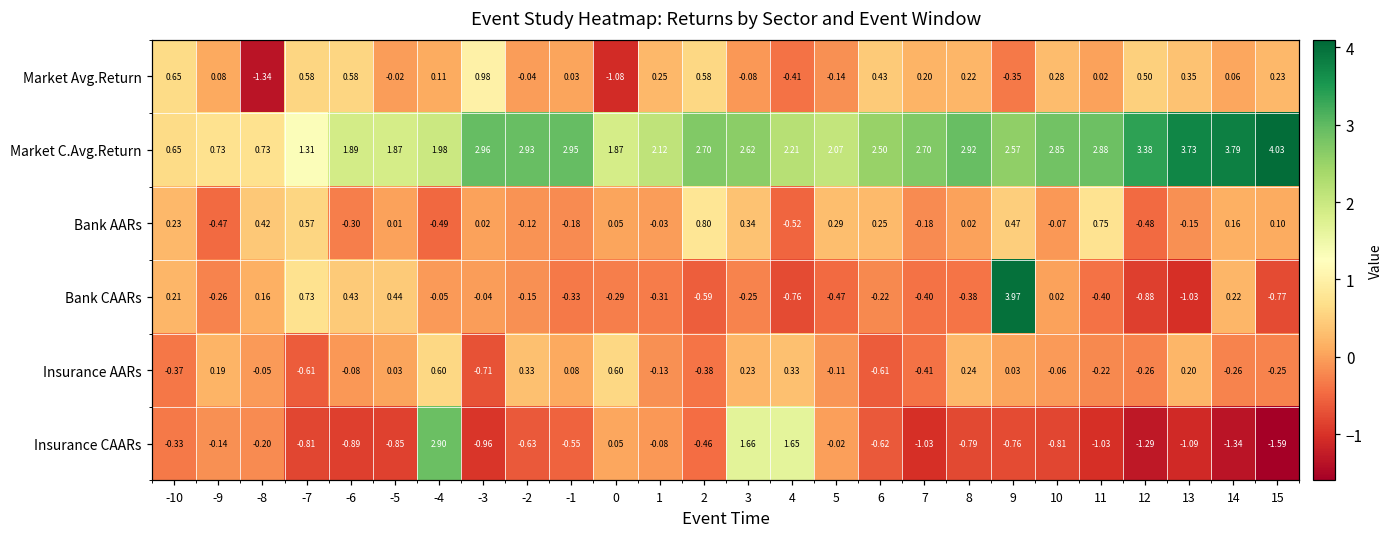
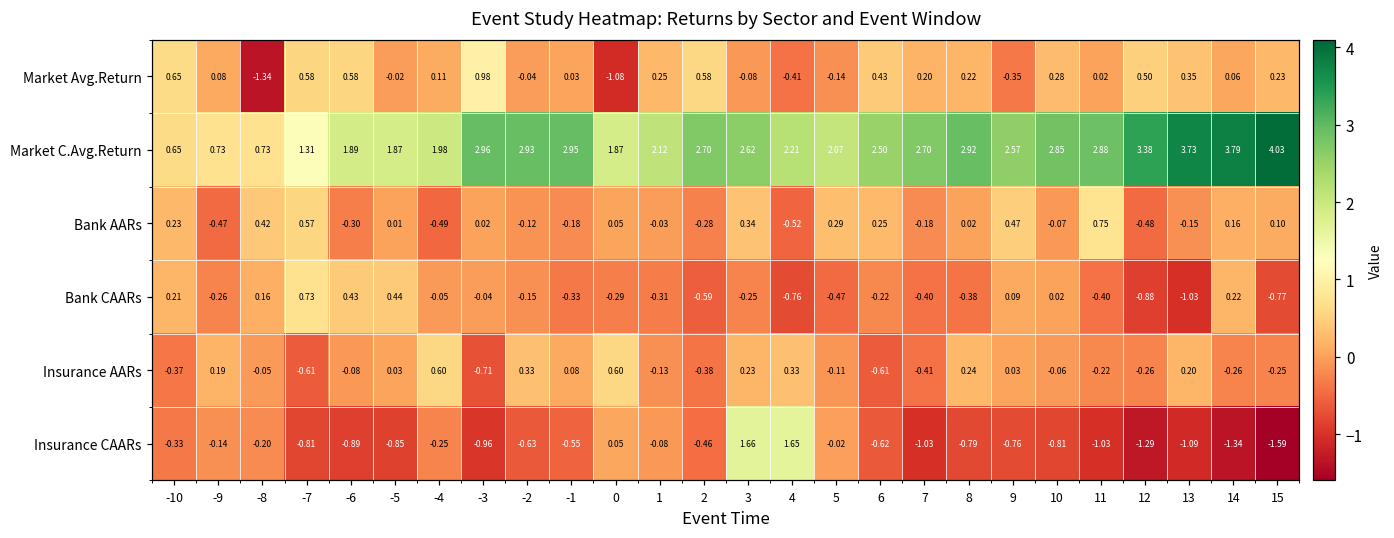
  {
    "Market Avg.Return": {
      "-10": 0.65,
      "-9": 0.08,
      "-8": -1.34,
      "-7": 0.58,
      "-6": 0.58,
      "-5": -0.02,
      "-4": 0.11,
      "-3": 0.98,
      "-2": -0.04,
      "-1": 0.03,
      "0": -1.08,
      "1": 0.25,
      "2": 0.58,
      "3": -0.08,
      "4": -0.41,
      "5": -0.14,
      "6": 0.43,
      "7": 0.20,
      "8": 0.22,
      "9": -0.35,
      "10": 0.28,
      "11": 0.02,
      "12": 0.50,
      "13": 0.35,
      "14": 0.06,
      "15": 0.23
    },
    "Market C.Avg.Return": {
      "-10": 0.65,
      "-9": 0.73,
      "-8": 0.73,
      "-7": 1.31,
      "-6": 1.89,
      "-5": 1.87,
      "-4": 1.98,
      "-3": 2.96,
      "-2": 2.93,
      "-1": 2.95,
      "0": 1.87,
      "1": 2.12,
      "2": 2.70,
      "3": 2.62,
      "4": 2.21,
      "5": 2.07,
      "6": 2.50,
      "7": 2.70,
      "8": 2.92,
      "9": 2.57,
      "10": 2.85,
      "11": 2.88,
      "12": 3.38,
      "13": 3.73,
      "14": 3.79,
      "15": 4.03
    },
    "Bank AARs": {
      "-10": 0.23,
      "-9": -0.47,
      "-8": 0.42,
      "-7": 0.57,
      "-6": -0.30,
      "-5": 0.01,
      "-4": -0.49,
      "-3": 0.02,
      "-2": -0.12,
      "-1": -0.18,
      "0": 0.05,
      "1": -0.03,
-     "2": 0.80,
+     "2": -0.28,
      "3": 0.34,
      "4": -0.52,
      "5": 0.29,
      "6": 0.25,
      "7": -0.18,
      "8": 0.02,
      "9": 0.47,
      "10": -0.07,
      "11": 0.75,
      "12": -0.48,
      "13": -0.15,
      "14": 0.16,
      "15": 0.10
    },
    "Bank CAARs": {
      "-10": 0.21,
      "-9": -0.26,
      "-8": 0.16,
      "-7": 0.73,
      "-6": 0.43,
      "-5": 0.44,
      "-4": -0.05,
      "-3": -0.04,
      "-2": -0.15,
      "-1": -0.33,
      "0": -0.29,
      "1": -0.31,
      "2": -0.59,
      "3": -0.25,
      "4": -0.76,
      "5": -0.47,
      "6": -0.22,
      "7": -0.40,
      "8": -0.38,
-     "9": 3.97,
+     "9": 0.09,
      "10": 0.02,
      "11": -0.40,
      "12": -0.88,
      "13": -1.03,
      "14": 0.22,
      "15": -0.77
    },
    "Insurance AARs": {
      "-10": -0.37,
      "-9": 0.19,
      "-8": -0.05,
      "-7": -0.61,
      "-6": -0.08,
      "-5": 0.03,
      "-4": 0.60,
      "-3": -0.71,
      "-2": 0.33,
      "-1": 0.08,
      "0": 0.60,
      "1": -0.13,
      "2": -0.38,
      "3": 0.23,
      "4": 0.33,
      "5": -0.11,
      "6": -0.61,
      "7": -0.41,
      "8": 0.24,
      "9": 0.03,
      "10": -0.06,
      "11": -0.22,
      "12": -0.26,
      "13": 0.20,
      "14": -0.26,
      "15": -0.25
    },
    "Insurance CAARs": {
      "-10": -0.33,
      "-9": -0.14,
      "-8": -0.20,
      "-7": -0.81,
      "-6": -0.89,
      "-5": -0.85,
-     "-4": 2.90,
+     "-4": -0.25,
      "-3": -0.96,
      "-2": -0.63,
      "-1": -0.55,
      "0": 0.05,
      "1": -0.08,
      "2": -0.46,
      "3": 1.66,
      "4": 1.65,
      "5": -0.02,
      "6": -0.62,
      "7": -1.03,
      "8": -0.79,
      "9": -0.76,
      "10": -0.81,
      "11": -1.03,
      "12": -1.29,
      "13": -1.09,
      "14": -1.34,
      "15": -1.59
    }
  }
